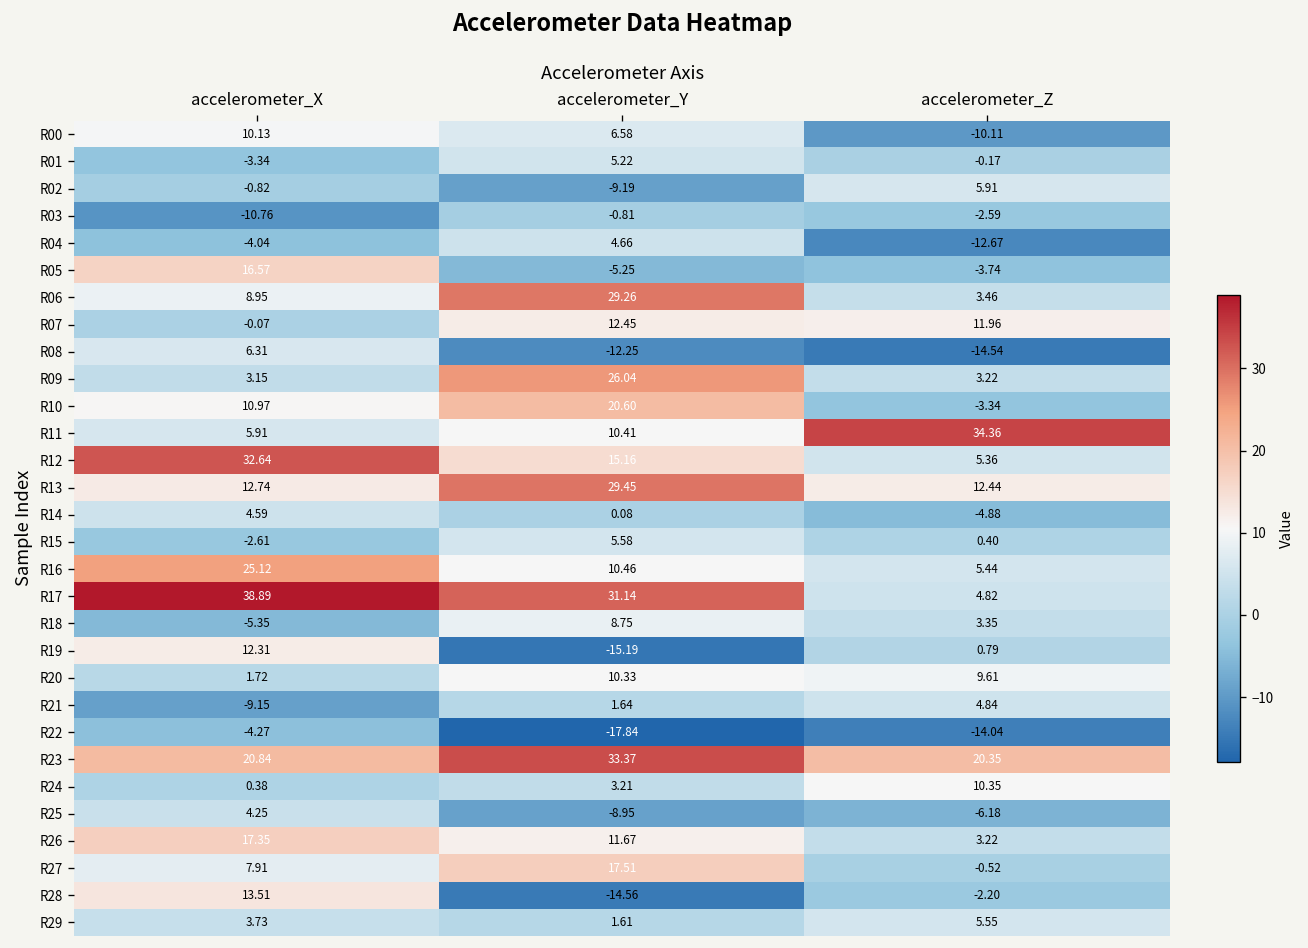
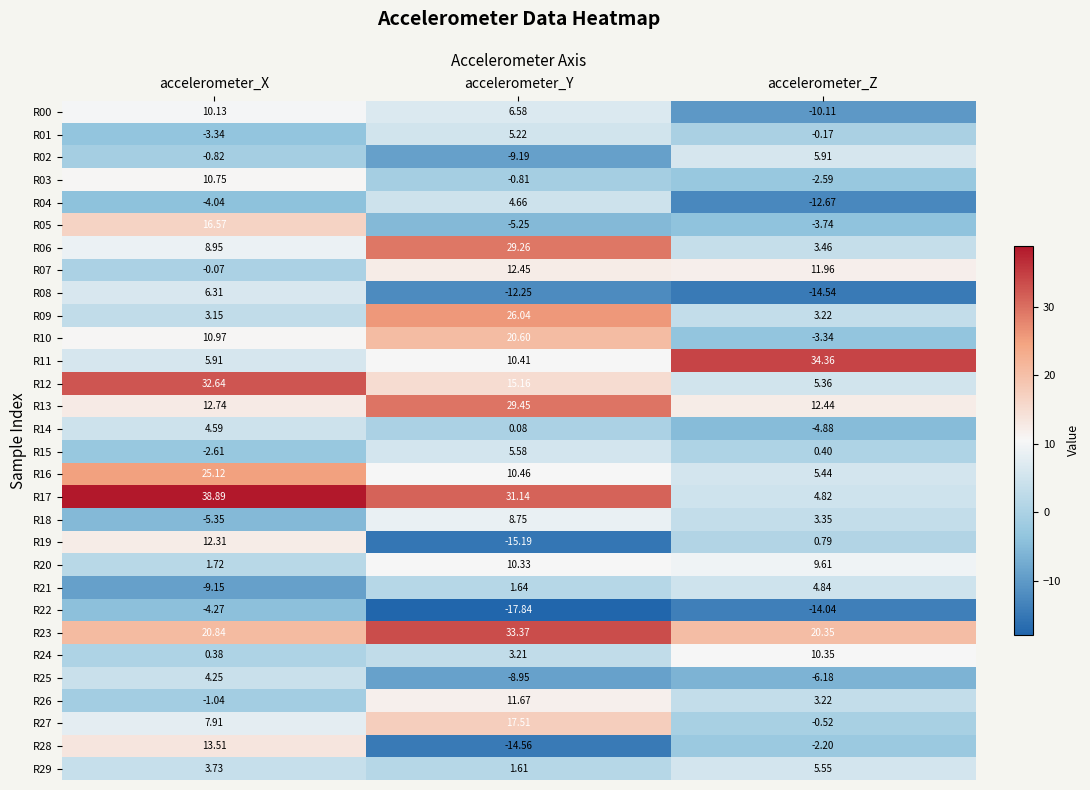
  {
    "R00": {
      "accelerometer_X": 10.13,
      "accelerometer_Y": 6.58,
      "accelerometer_Z": -10.11
    },
    "R01": {
      "accelerometer_X": -3.34,
      "accelerometer_Y": 5.22,
      "accelerometer_Z": -0.17
    },
    "R02": {
      "accelerometer_X": -0.82,
      "accelerometer_Y": -9.19,
      "accelerometer_Z": 5.91
    },
    "R03": {
-     "accelerometer_X": -10.76,
+     "accelerometer_X": 10.75,
      "accelerometer_Y": -0.81,
      "accelerometer_Z": -2.59
    },
    "R04": {
      "accelerometer_X": -4.04,
      "accelerometer_Y": 4.66,
      "accelerometer_Z": -12.67
    },
    "R05": {
      "accelerometer_X": 16.57,
      "accelerometer_Y": -5.25,
      "accelerometer_Z": -3.74
    },
    "R06": {
      "accelerometer_X": 8.95,
      "accelerometer_Y": 29.26,
      "accelerometer_Z": 3.46
    },
    "R07": {
      "accelerometer_X": -0.07,
      "accelerometer_Y": 12.45,
      "accelerometer_Z": 11.96
    },
    "R08": {
      "accelerometer_X": 6.31,
      "accelerometer_Y": -12.25,
      "accelerometer_Z": -14.54
    },
    "R09": {
      "accelerometer_X": 3.15,
      "accelerometer_Y": 26.04,
      "accelerometer_Z": 3.22
    },
    "R10": {
      "accelerometer_X": 10.97,
      "accelerometer_Y": 20.60,
      "accelerometer_Z": -3.34
    },
    "R11": {
      "accelerometer_X": 5.91,
      "accelerometer_Y": 10.41,
      "accelerometer_Z": 34.36
    },
    "R12": {
      "accelerometer_X": 32.64,
      "accelerometer_Z": 5.36
    },
    "R13": {
      "accelerometer_X": 12.74,
      "accelerometer_Y": 29.45,
      "accelerometer_Z": 12.44
    },
    "R14": {
      "accelerometer_X": 4.59,
      "accelerometer_Y": 0.08,
      "accelerometer_Z": -4.88
    },
    "R15": {
      "accelerometer_X": -2.61,
      "accelerometer_Y": 5.58,
      "accelerometer_Z": 0.40
    },
    "R16": {
      "accelerometer_X": 25.12,
      "accelerometer_Y": 10.46,
      "accelerometer_Z": 5.44
    },
    "R17": {
      "accelerometer_X": 38.89,
      "accelerometer_Y": 31.14,
      "accelerometer_Z": 4.82
    },
    "R18": {
      "accelerometer_X": -5.35,
      "accelerometer_Y": 8.75,
      "accelerometer_Z": 3.35
    },
    "R19": {
      "accelerometer_X": 12.31,
      "accelerometer_Y": -15.19,
      "accelerometer_Z": 0.79
    },
    "R20": {
      "accelerometer_X": 1.72,
      "accelerometer_Y": 10.33,
      "accelerometer_Z": 9.61
    },
    "R21": {
      "accelerometer_X": -9.15,
      "accelerometer_Y": 1.64,
      "accelerometer_Z": 4.84
    },
    "R22": {
      "accelerometer_X": -4.27,
      "accelerometer_Y": -17.84,
      "accelerometer_Z": -14.04
    },
    "R23": {
      "accelerometer_X": 20.84,
      "accelerometer_Y": 33.37,
      "accelerometer_Z": 20.35
    },
    "R24": {
      "accelerometer_X": 0.38,
      "accelerometer_Y": 3.21,
      "accelerometer_Z": 10.35
    },
    "R25": {
      "accelerometer_X": 4.25,
      "accelerometer_Y": -8.95,
      "accelerometer_Z": -6.18
    },
    "R26": {
-     "accelerometer_X": 17.35,
+     "accelerometer_X": -1.04,
      "accelerometer_Y": 11.67,
      "accelerometer_Z": 3.22
    },
    "R27": {
      "accelerometer_X": 7.91,
      "accelerometer_Y": 17.51,
      "accelerometer_Z": -0.52
    },
    "R28": {
      "accelerometer_X": 13.51,
      "accelerometer_Y": -14.56,
      "accelerometer_Z": -2.20
    },
    "R29": {
      "accelerometer_X": 3.73,
      "accelerometer_Y": 1.61,
      "accelerometer_Z": 5.55
    }
  }
